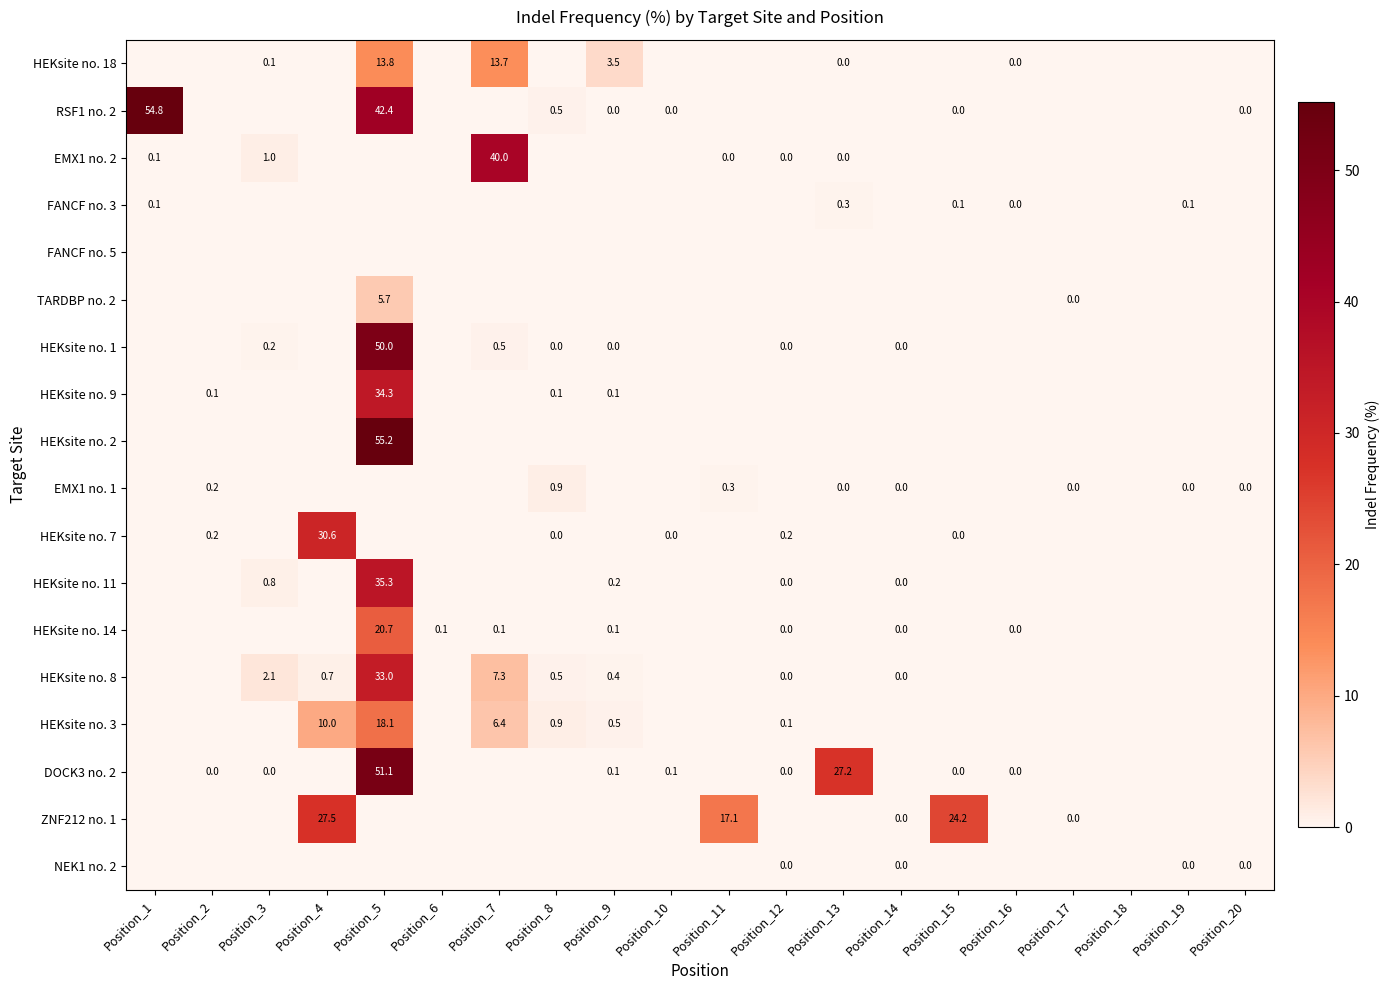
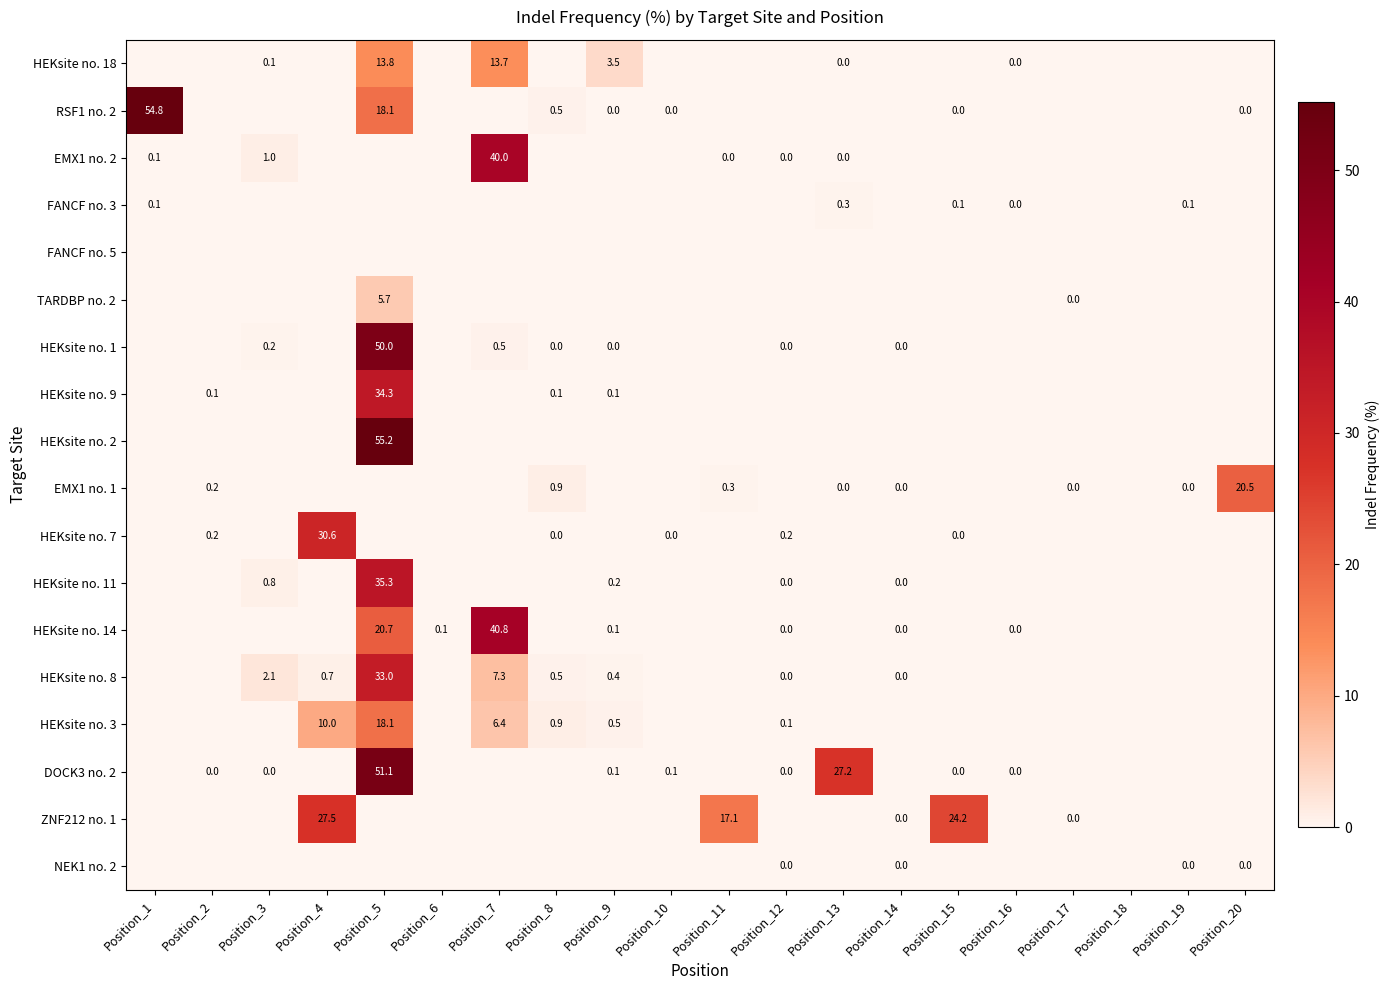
  {
    "HEKsite no. 18": {
      "Position_3": 0.1,
      "Position_5": 13.8,
      "Position_7": 13.7,
      "Position_9": 3.5,
      "Position_13": 0.0,
      "Position_16": 0.0
    },
    "RSF1 no. 2": {
      "Position_1": 54.8,
-     "Position_5": 42.4,
+     "Position_5": 18.1,
      "Position_8": 0.5,
      "Position_9": 0.0,
      "Position_10": 0.0,
      "Position_15": 0.0,
      "Position_20": 0.0
    },
    "EMX1 no. 2": {
      "Position_1": 0.1,
      "Position_3": 1.0,
      "Position_7": 40.0,
      "Position_11": 0.0,
      "Position_12": 0.0,
      "Position_13": 0.0
    },
    "FANCF no. 3": {
      "Position_1": 0.1,
      "Position_13": 0.3,
      "Position_15": 0.1,
      "Position_16": 0.0,
      "Position_19": 0.1
    },
    "TARDBP no. 2": {
      "Position_5": 5.7,
      "Position_17": 0.0
    },
    "HEKsite no. 1": {
      "Position_3": 0.2,
      "Position_5": 50.0,
      "Position_7": 0.5,
      "Position_8": 0.0,
      "Position_9": 0.0,
      "Position_12": 0.0,
      "Position_14": 0.0
    },
    "HEKsite no. 9": {
      "Position_2": 0.1,
      "Position_5": 34.3,
      "Position_8": 0.1,
      "Position_9": 0.1
    },
    "HEKsite no. 2": {
      "Position_5": 55.2
    },
    "EMX1 no. 1": {
      "Position_2": 0.2,
      "Position_8": 0.9,
      "Position_11": 0.3,
      "Position_13": 0.0,
      "Position_14": 0.0,
      "Position_17": 0.0,
      "Position_19": 0.0,
-     "Position_20": 0.0
+     "Position_20": 20.5
    },
    "HEKsite no. 7": {
      "Position_2": 0.2,
      "Position_4": 30.6,
      "Position_8": 0.0,
      "Position_10": 0.0,
      "Position_12": 0.2,
      "Position_15": 0.0
    },
    "HEKsite no. 11": {
      "Position_3": 0.8,
      "Position_5": 35.3,
      "Position_9": 0.2,
      "Position_12": 0.0,
      "Position_14": 0.0
    },
    "HEKsite no. 14": {
      "Position_5": 20.7,
      "Position_6": 0.1,
-     "Position_7": 0.1,
+     "Position_7": 40.8,
      "Position_9": 0.1,
      "Position_12": 0.0,
      "Position_14": 0.0,
      "Position_16": 0.0
    },
    "HEKsite no. 8": {
      "Position_3": 2.1,
      "Position_4": 0.7,
      "Position_5": 33.0,
      "Position_7": 7.3,
      "Position_8": 0.5,
      "Position_9": 0.4,
      "Position_12": 0.0,
      "Position_14": 0.0
    },
    "HEKsite no. 3": {
      "Position_4": 10.0,
      "Position_5": 18.1,
      "Position_7": 6.4,
      "Position_8": 0.9,
      "Position_9": 0.5,
      "Position_12": 0.1
    },
    "DOCK3 no. 2": {
      "Position_2": 0.0,
      "Position_3": 0.0,
      "Position_5": 51.1,
      "Position_9": 0.1,
      "Position_10": 0.1,
      "Position_12": 0.0,
      "Position_13": 27.2,
      "Position_15": 0.0,
      "Position_16": 0.0
    },
    "ZNF212 no. 1": {
      "Position_4": 27.5,
      "Position_11": 17.1,
      "Position_14": 0.0,
      "Position_15": 24.2,
      "Position_17": 0.0
    },
    "NEK1 no. 2": {
      "Position_12": 0.0,
      "Position_14": 0.0,
      "Position_19": 0.0,
      "Position_20": 0.0
    }
  }
